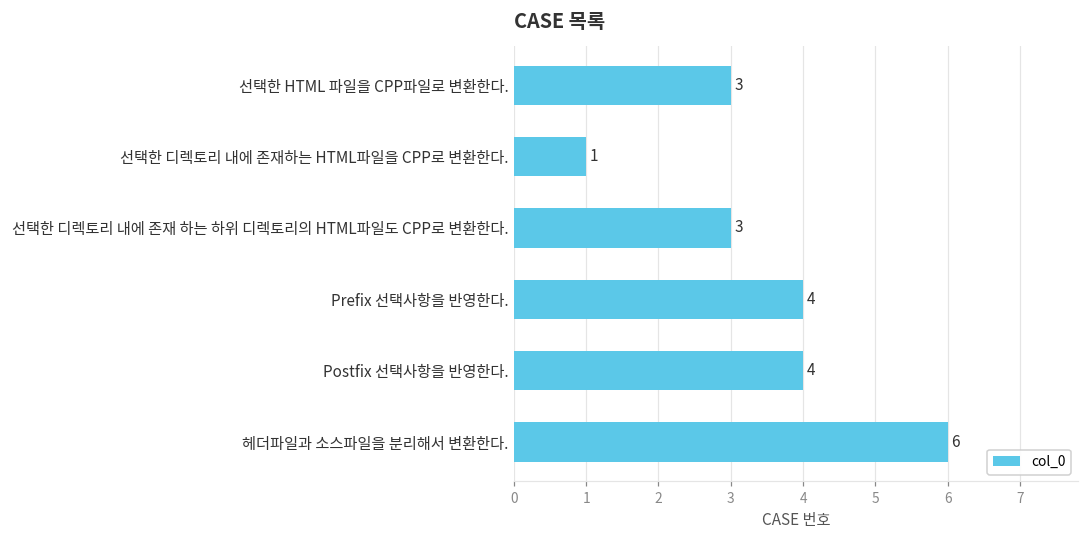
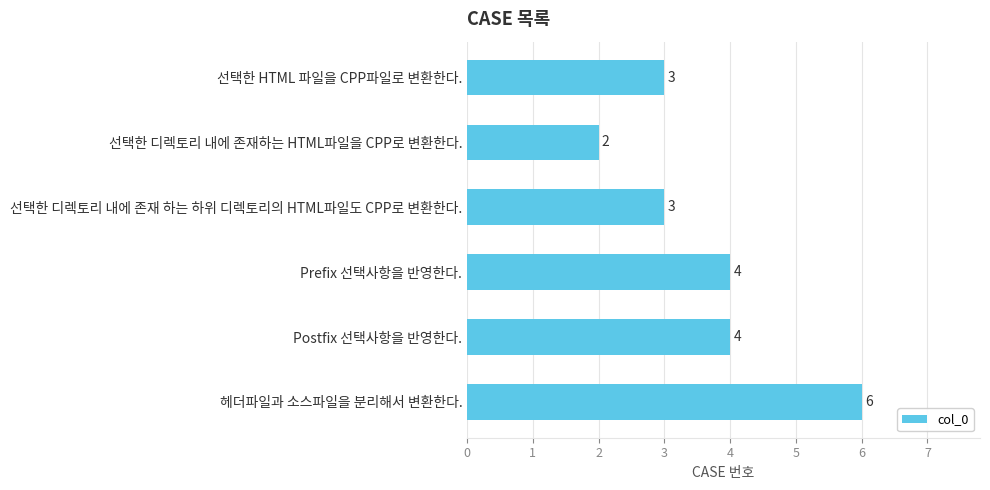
  {
    "선택한 HTML 파일을 CPP파일로 변환한다.": 3,
-   "선택한 디렉토리 내에 존재하는 HTML파일을 CPP로 변환한다.": 1,
+   "선택한 디렉토리 내에 존재하는 HTML파일을 CPP로 변환한다.": 2,
    "선택한 디렉토리 내에 존재 하는 하위 디렉토리의 HTML파일도 CPP로 변환한다.": 3,
    "Prefix 선택사항을 반영한다.": 4,
    "Postfix 선택사항을 반영한다.": 4,
    "헤더파일과 소스파일을 분리해서 변환한다.": 6
  }
